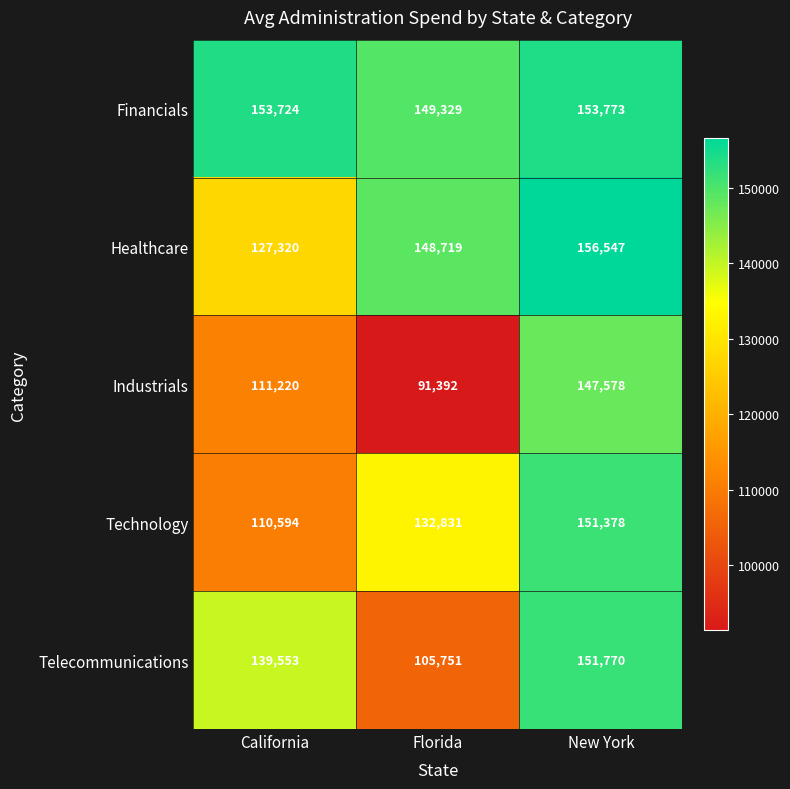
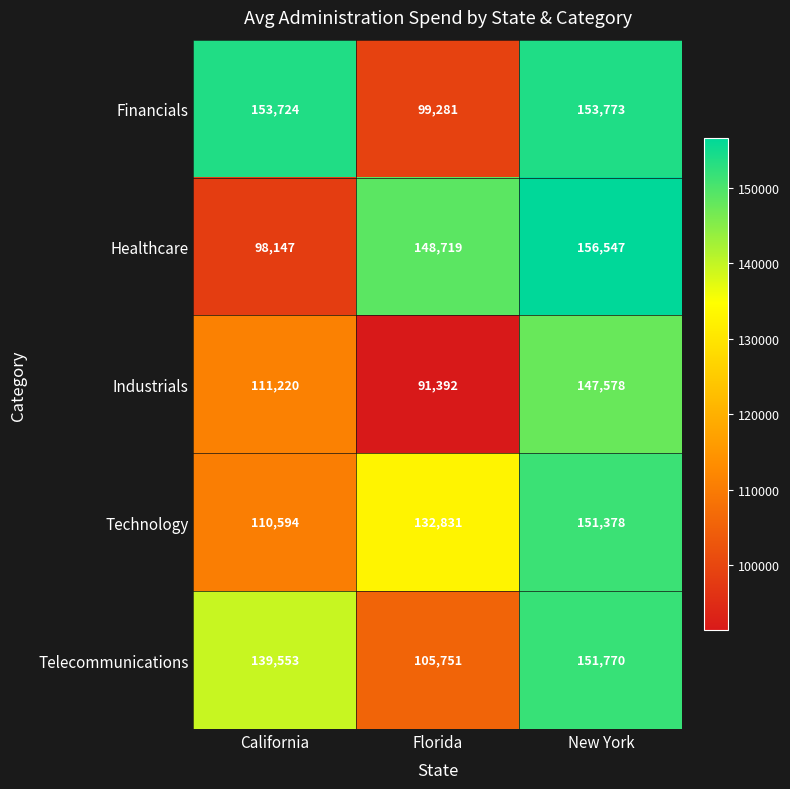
  {
    "Financials": {
      "California": "153,724",
-     "Florida": "149,329",
+     "Florida": "99,281",
      "New York": "153,773"
    },
    "Healthcare": {
-     "California": "127,320",
+     "California": "98,147",
      "Florida": "148,719",
      "New York": "156,547"
    },
    "Industrials": {
      "California": "111,220",
      "Florida": "91,392",
      "New York": "147,578"
    },
    "Technology": {
      "California": "110,594",
      "Florida": "132,831",
      "New York": "151,378"
    },
    "Telecommunications": {
      "California": "139,553",
      "Florida": "105,751",
      "New York": "151,770"
    }
  }
